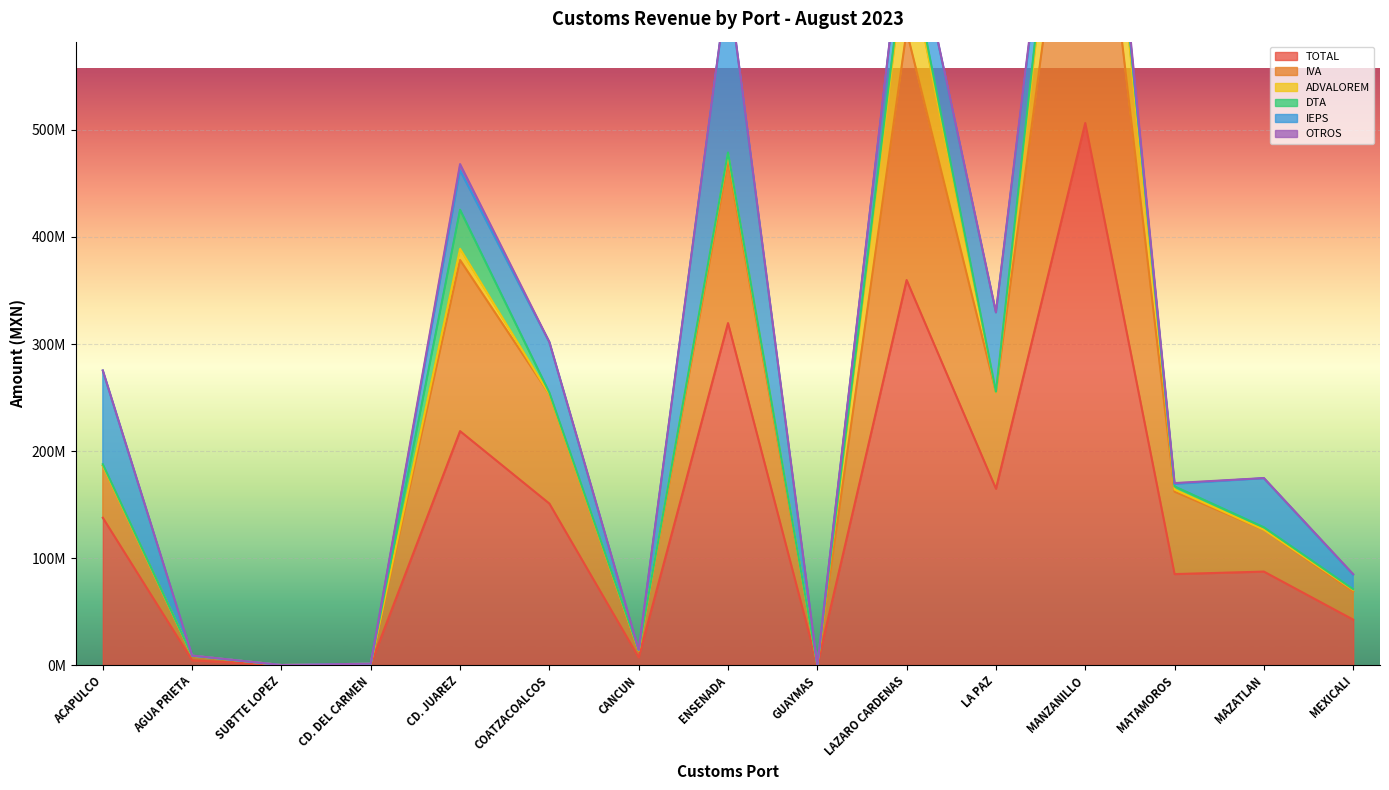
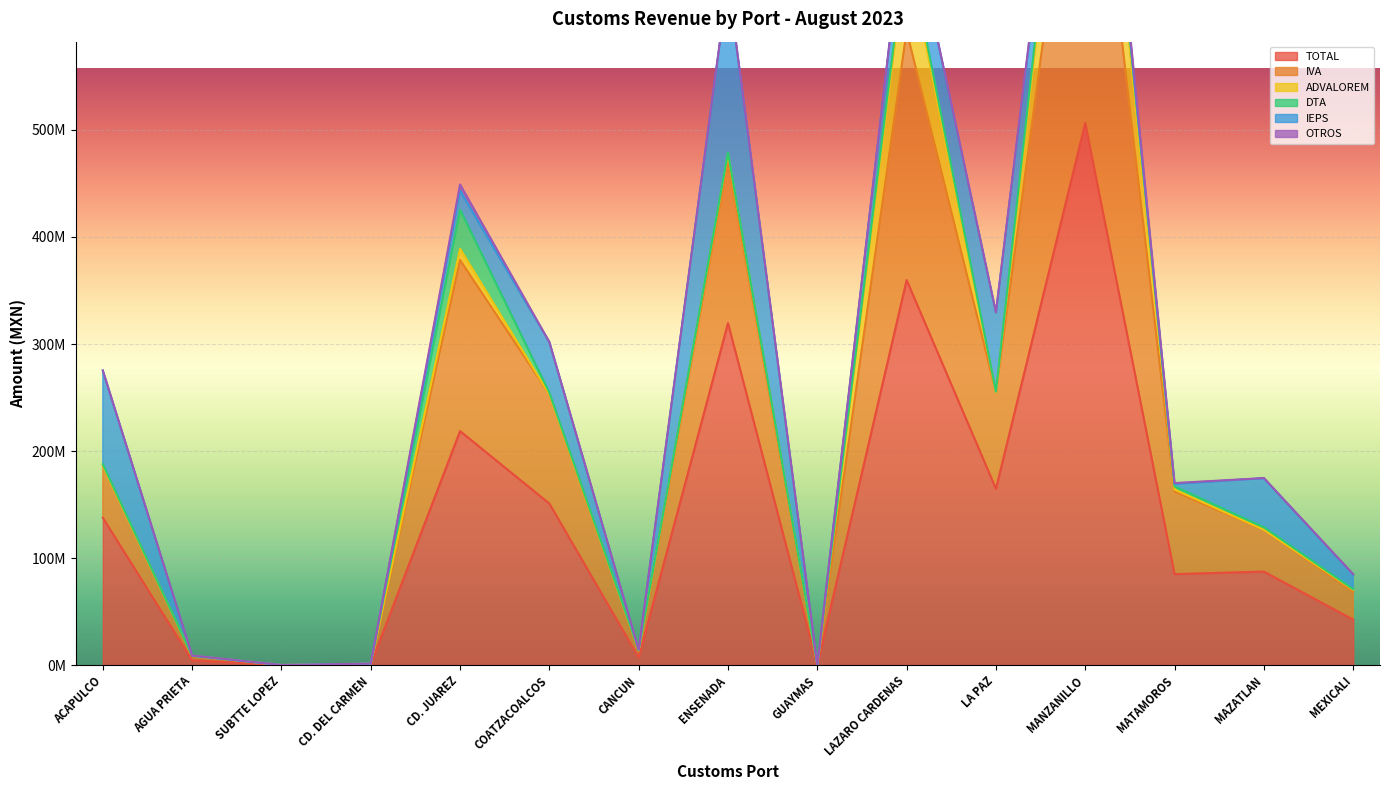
  {
    "ADVALOREM": {
      "CD. JUAREZ": 11000000
    },
    "DTA": {
      "CD. JUAREZ": 36000000
    },
    "IEPS": {
-     "CD. JUAREZ": 37000000
+     "CD. JUAREZ": 18000000
    },
    "OTROS": {
      "CD. JUAREZ": 6000000
    }
  }
